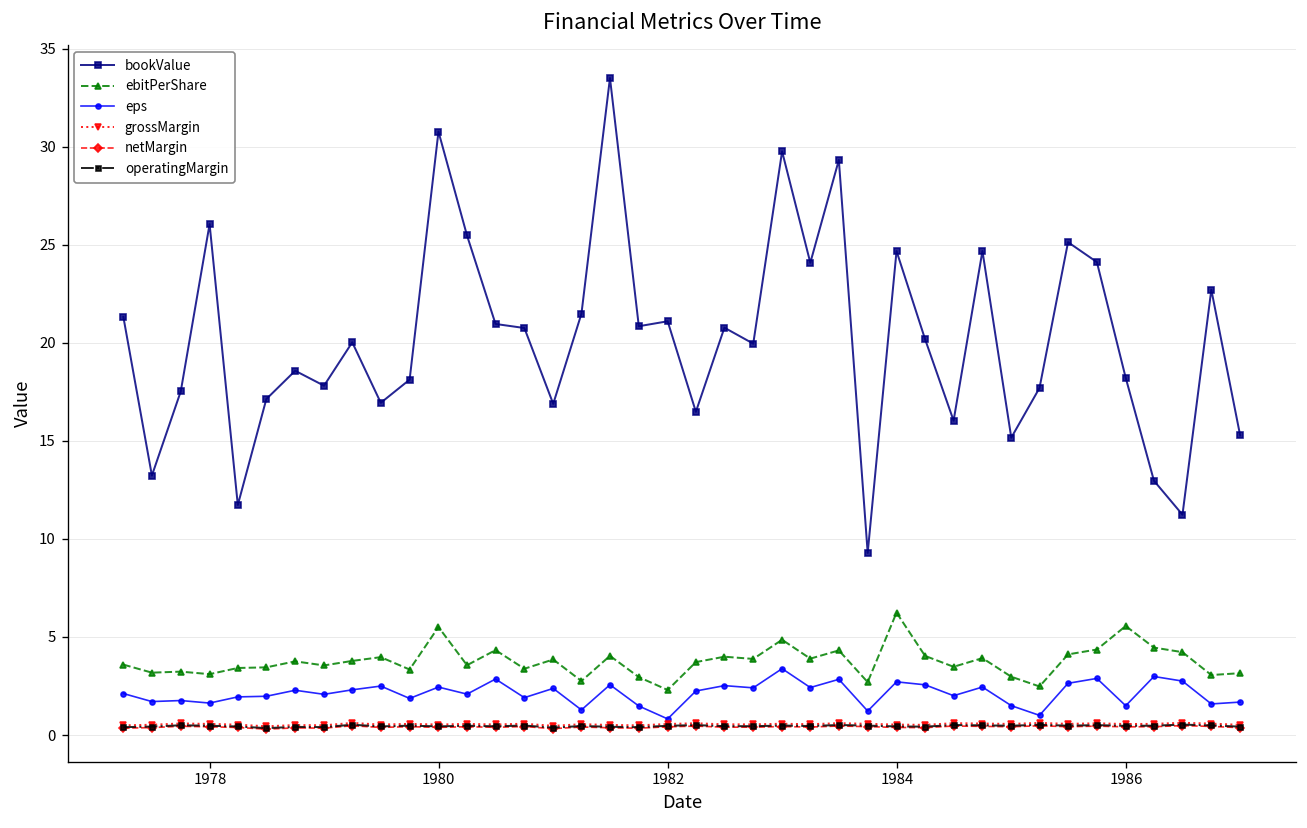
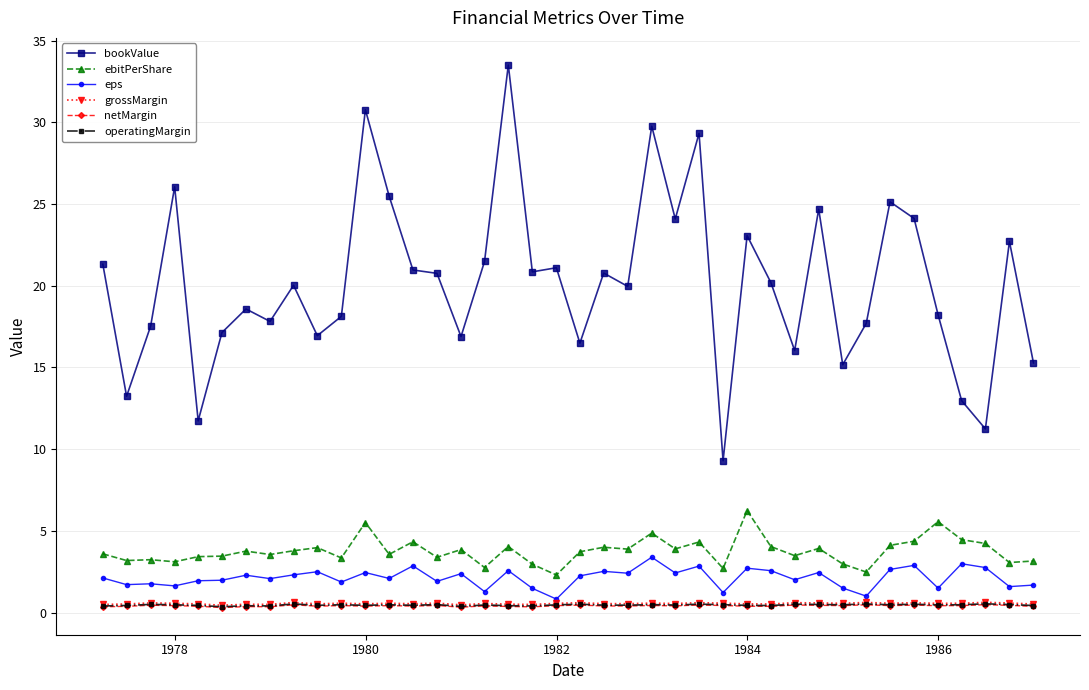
  {
    "bookValue": {
      "1978": 26.1,
      "1980": 30.8,
      "1982": 21.1,
-     "1984": 24.7,
+     "1984": 23.1,
      "1986": 18.2
    },
    "ebitPerShare": {
      "1978": 3.1,
      "1980": 5.5,
      "1982": 2.3,
      "1984": 6.2,
      "1986": 5.6
    },
    "eps": {
      "1978": 1.6,
      "1980": 2.4,
      "1982": 0.8,
      "1984": 2.7,
      "1986": 1.5
    }
  }
